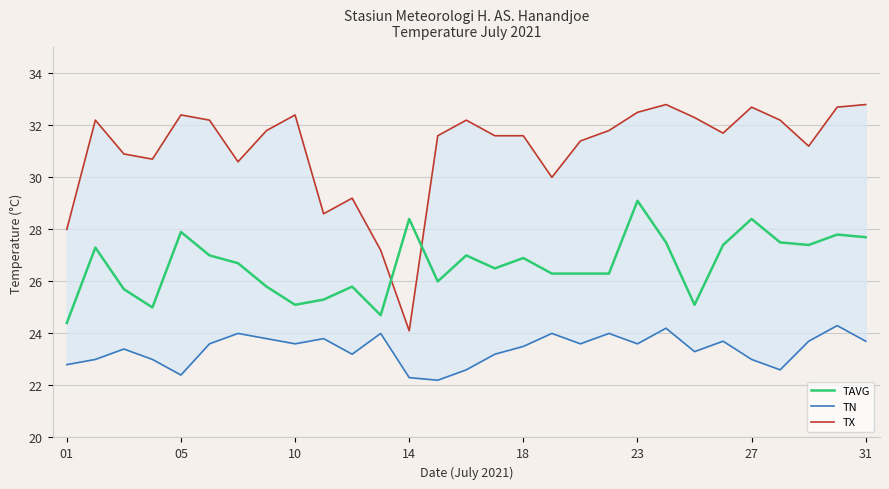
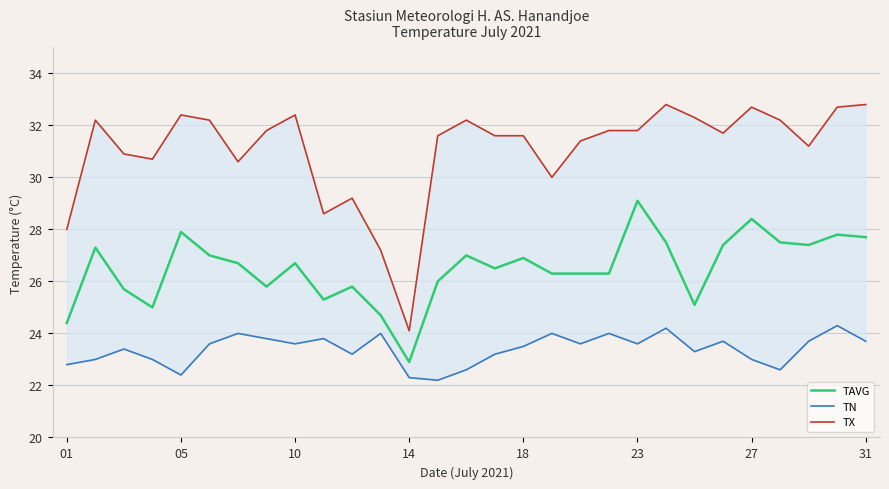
  {
    "TAVG": {
      "01": 24.4,
      "05": 27.9,
-     "10": 25.1,
-     "14": 28.4,
+     "10": 26.7,
+     "14": 22.9,
      "18": 26.9,
      "23": 29.1,
      "27": 28.4,
      "31": 27.7
    },
    "TN": {
      "01": 22.8,
      "05": 22.4,
      "10": 23.6,
      "14": 22.3,
      "18": 23.5,
      "23": 23.6,
      "27": 23.0,
      "31": 23.7
    },
    "TX": {
      "01": 28.0,
      "05": 32.4,
      "10": 32.4,
      "14": 24.1,
      "18": 31.6,
-     "23": 32.5,
+     "23": 31.8,
      "27": 32.7,
      "31": 32.8
    }
  }
